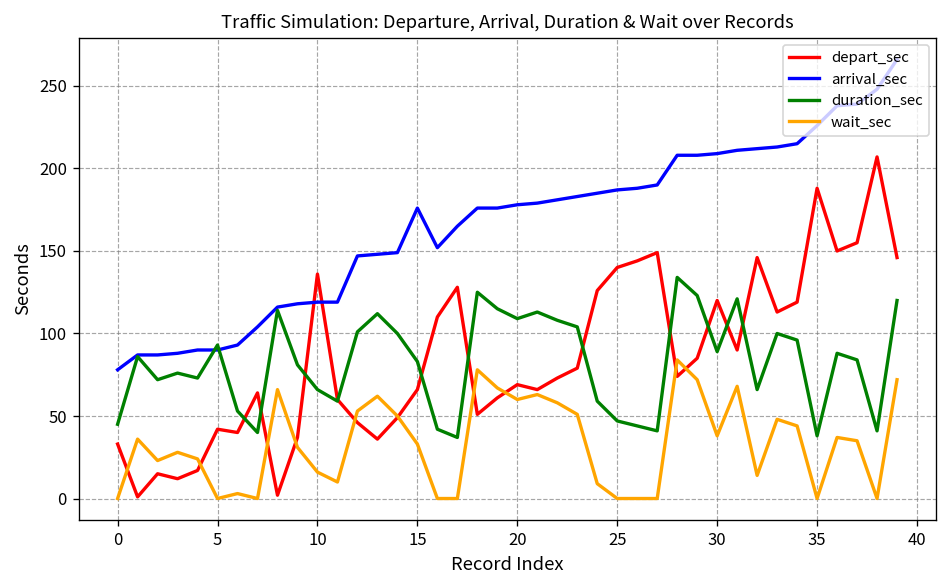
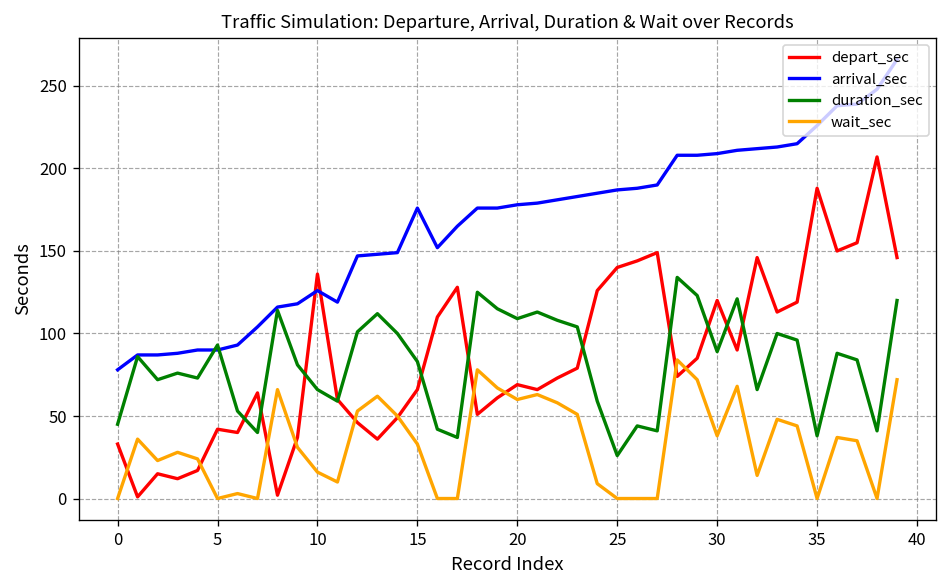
  {
    "depart_sec": {
      "0": 33,
      "5": 42,
      "10": 136,
      "15": 66,
      "20": 69,
      "25": 140,
      "30": 120,
      "35": 188
    },
    "arrival_sec": {
      "0": 78,
      "5": 90,
-     "10": 119,
+     "10": 126,
      "15": 176,
      "20": 178,
      "25": 187,
      "30": 209
    },
    "duration_sec": {
      "0": 45,
      "5": 93,
      "10": 66,
      "15": 83,
      "20": 109,
-     "25": 47,
+     "25": 26,
      "30": 89,
      "35": 38
    },
    "wait_sec": {
      "0": 0,
      "5": 0,
      "10": 16,
      "15": 33,
      "20": 60,
      "25": 0,
      "30": 38,
      "35": 0
    }
  }
